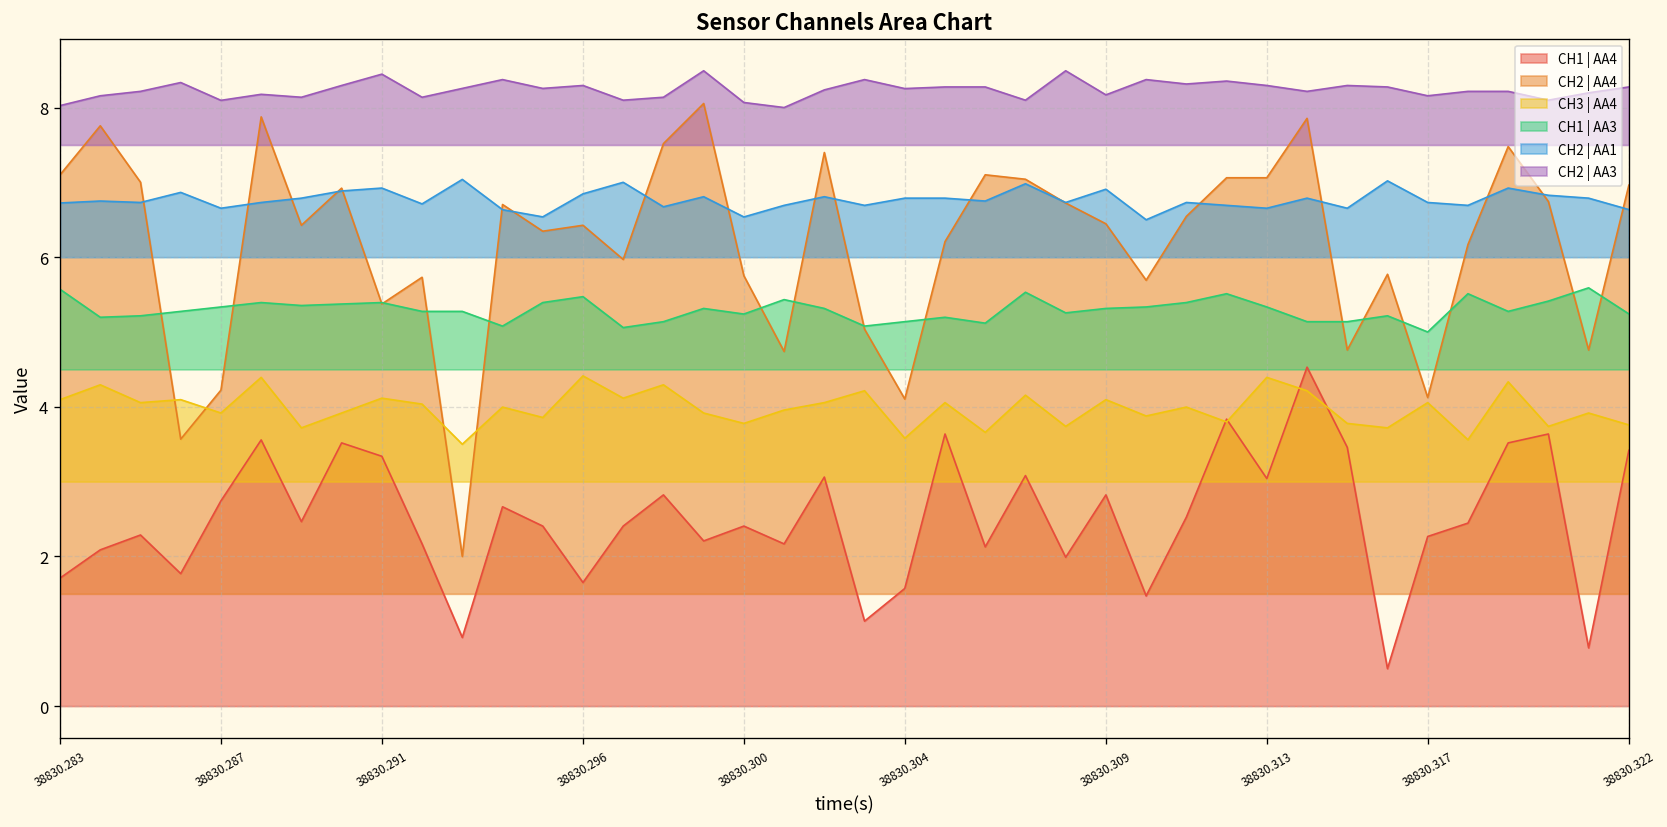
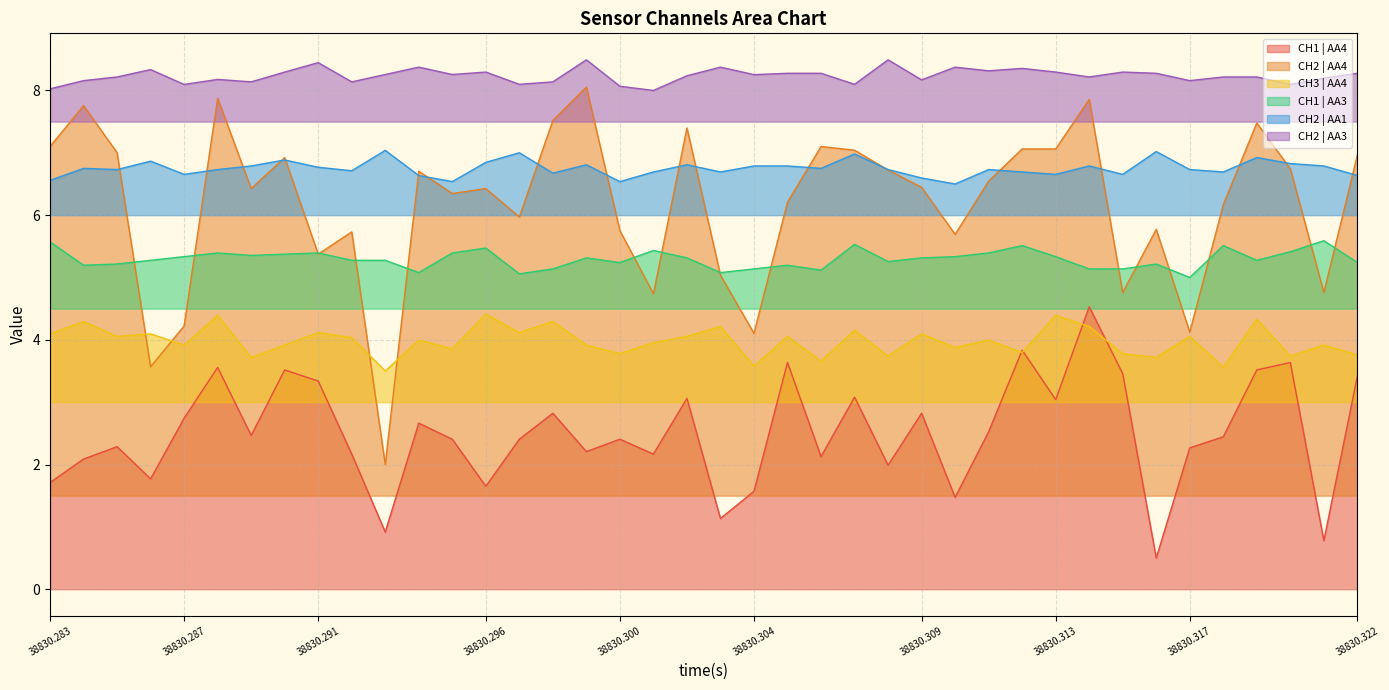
  {
    "CH1 | AA3": {
      "38830.283": 5.6,
      "38830.287": 5.3,
      "38830.296": 5.5,
      "38830.300": 5.2,
      "38830.304": 5.1,
      "38830.309": 5.3,
      "38830.313": 5.3,
      "38830.317": 5.0,
      "38830.322": 5.2
    },
    "CH2 | AA1": {
-     "38830.283": 6.7,
+     "38830.283": 6.6,
      "38830.287": 6.7,
-     "38830.291": 6.9,
+     "38830.291": 6.8,
      "38830.296": 6.8,
      "38830.300": 6.5,
      "38830.304": 6.8,
-     "38830.309": 6.9,
+     "38830.309": 6.6,
      "38830.313": 6.7,
      "38830.317": 6.7,
      "38830.322": 6.6
    },
    "CH2 | AA3": {
      "38830.283": 8.0,
      "38830.287": 8.1,
      "38830.291": 8.4,
      "38830.296": 8.3,
      "38830.300": 8.1,
      "38830.304": 8.3,
      "38830.309": 8.2,
      "38830.313": 8.3,
      "38830.317": 8.2,
      "38830.322": 8.3
    }
  }
